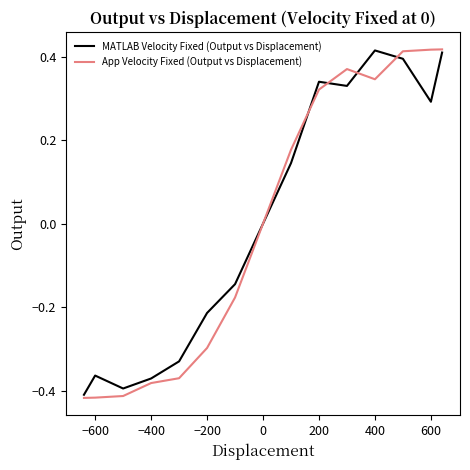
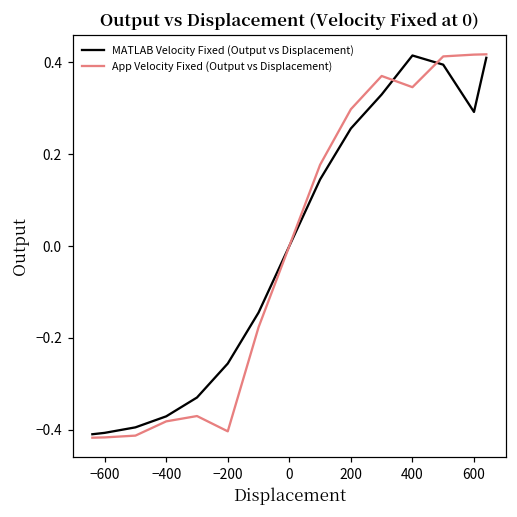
  {
    "MATLAB Velocity Fixed (Output vs Displacement)": {
-     "−600": -0.36,
+     "−600": -0.41,
      "−400": -0.37,
-     "−200": -0.21,
-     "200": 0.34,
+     "−200": -0.26,
+     "200": 0.26,
      "400": 0.42,
      "600": 0.29
    },
    "App Velocity Fixed (Output vs Displacement)": {
      "−600": -0.42,
      "−400": -0.38,
-     "−200": -0.30,
-     "200": 0.32,
+     "−200": -0.40,
+     "200": 0.30,
      "400": 0.35,
      "600": 0.42
    }
  }
